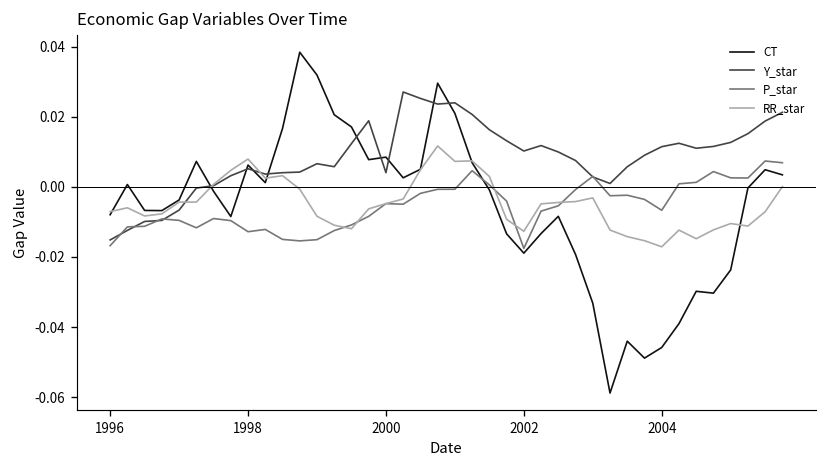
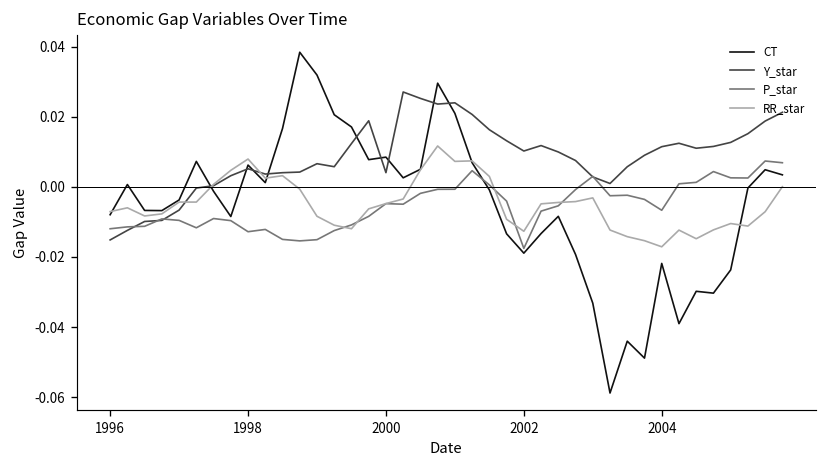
  {
    "CT": {
      "1996": -0.008,
      "1998": 0.006,
      "2000": 0.008,
      "2002": -0.019,
-     "2004": -0.046
+     "2004": -0.022
    },
    "Y_star": {
      "1996": -0.015,
      "1998": 0.005,
      "2000": 0.004,
      "2002": 0.010,
      "2004": 0.011
    },
    "P_star": {
-     "1996": -0.017,
+     "1996": -0.012,
      "1998": -0.013,
      "2002": -0.018,
      "2004": -0.007
    },
    "RR_star": {
      "1996": -0.007,
      "1998": 0.008,
      "2002": -0.013,
      "2004": -0.017
    }
  }
